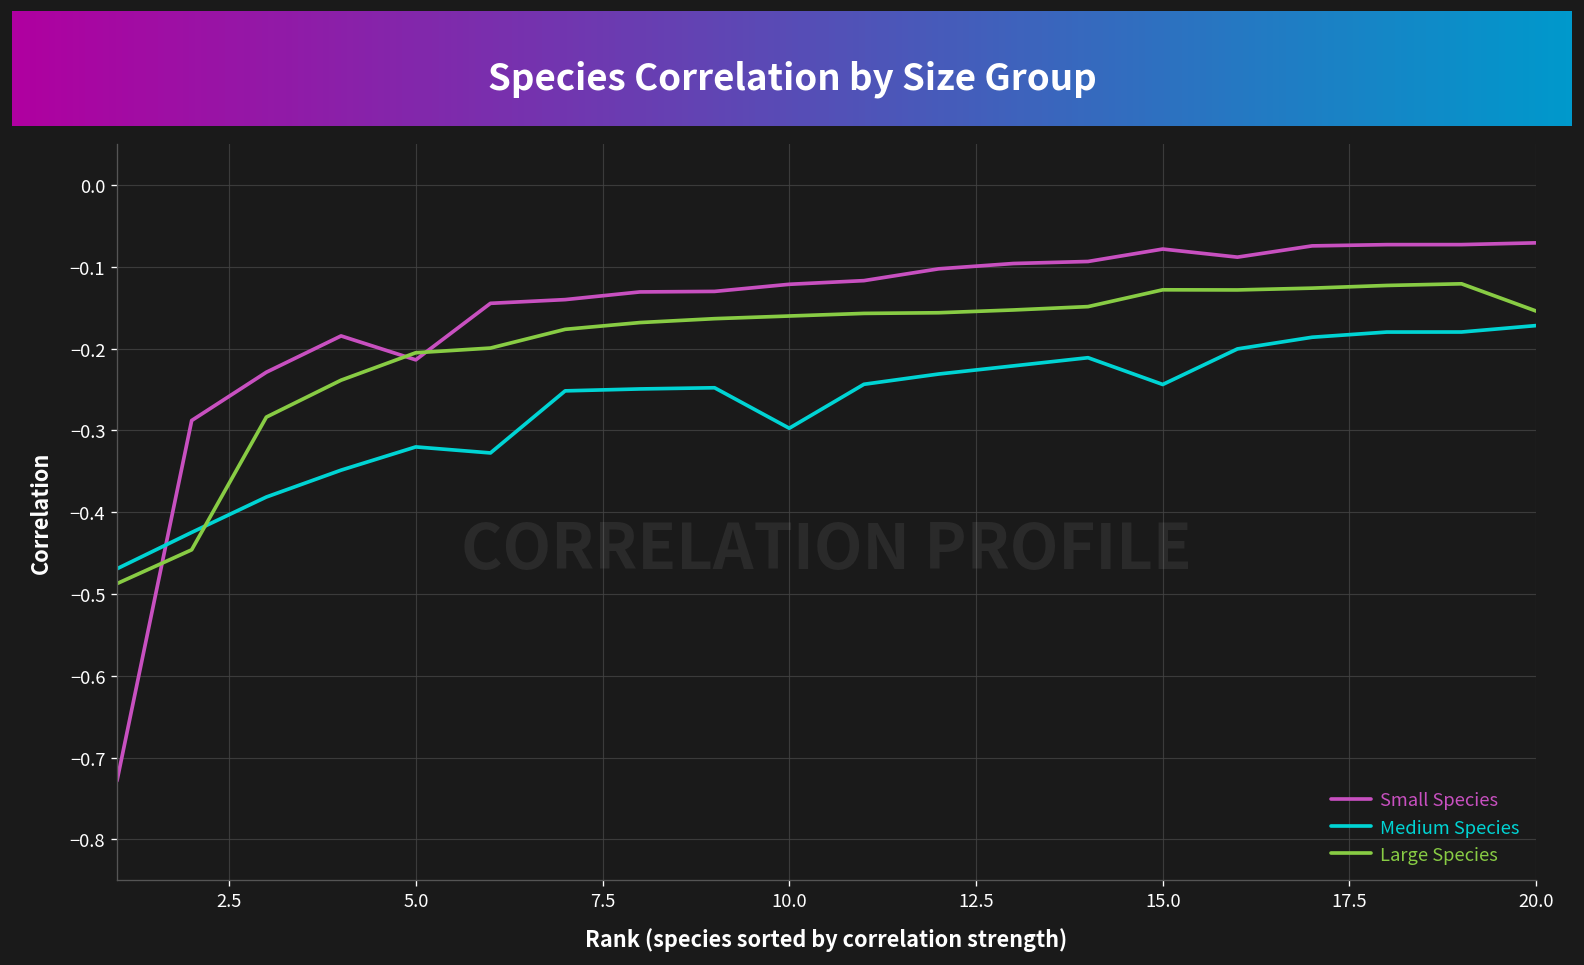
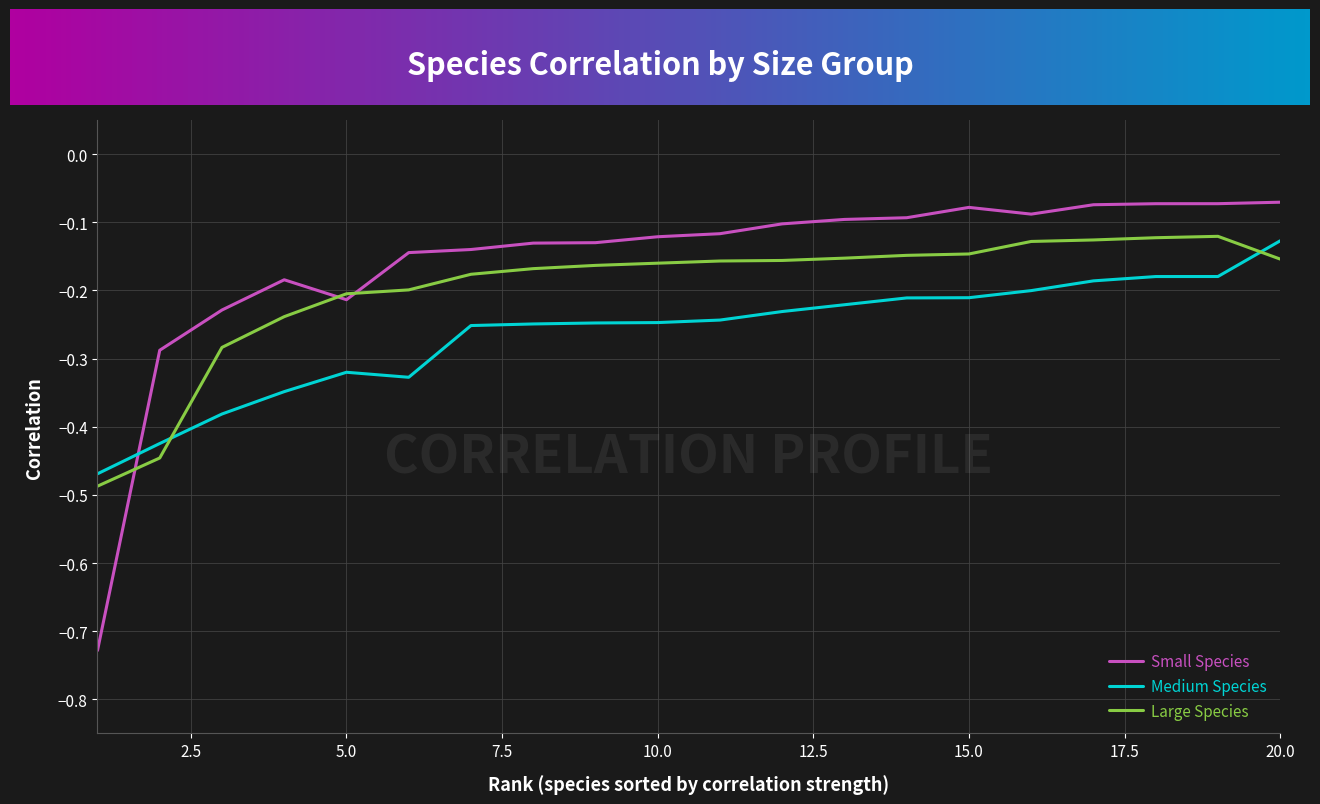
  {
    "Small Species": {
      "5.0": -0.21,
      "10.0": -0.12,
      "15.0": -0.08,
      "20.0": -0.07
    },
    "Medium Species": {
      "5.0": -0.32,
-     "10.0": -0.30,
-     "15.0": -0.24,
-     "20.0": -0.17
+     "10.0": -0.25,
+     "15.0": -0.21,
+     "20.0": -0.13
    },
    "Large Species": {
      "5.0": -0.20,
      "10.0": -0.16,
-     "15.0": -0.13,
+     "15.0": -0.15,
      "20.0": -0.15
    }
  }
